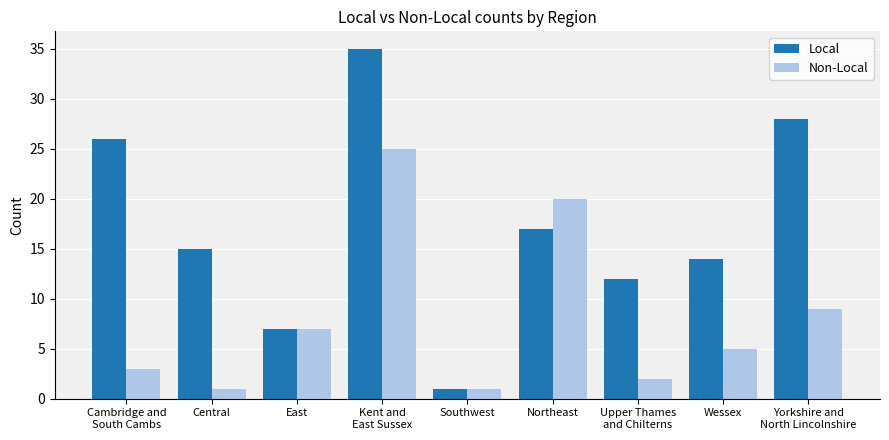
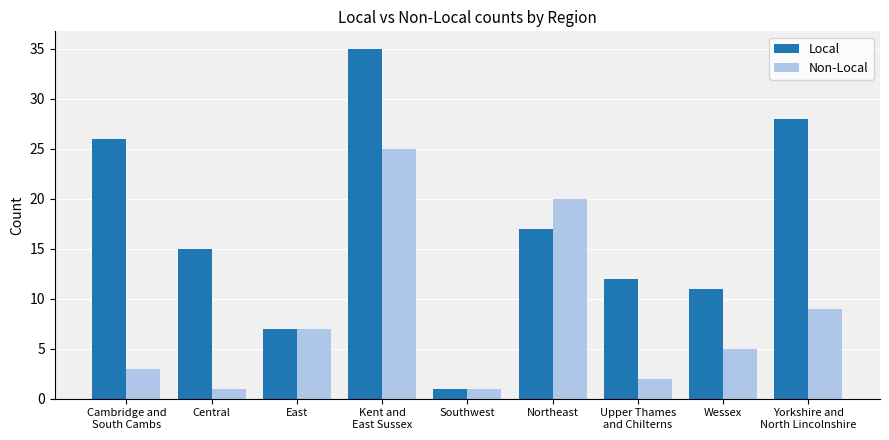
  {
    "Local": {
      "Cambridge and South Cambs": 26,
      "Central": 15,
      "East": 7,
      "Kent and East Sussex": 35,
      "Southwest": 1,
      "Northeast": 17,
      "Upper Thames and Chilterns": 12,
-     "Wessex": 14,
+     "Wessex": 11,
      "Yorkshire and North Lincolnshire": 28
    },
    "Non-Local": {
      "Cambridge and South Cambs": 3,
      "Central": 1,
      "East": 7,
      "Kent and East Sussex": 25,
      "Southwest": 1,
      "Northeast": 20,
      "Upper Thames and Chilterns": 2,
      "Wessex": 5,
      "Yorkshire and North Lincolnshire": 9
    }
  }
